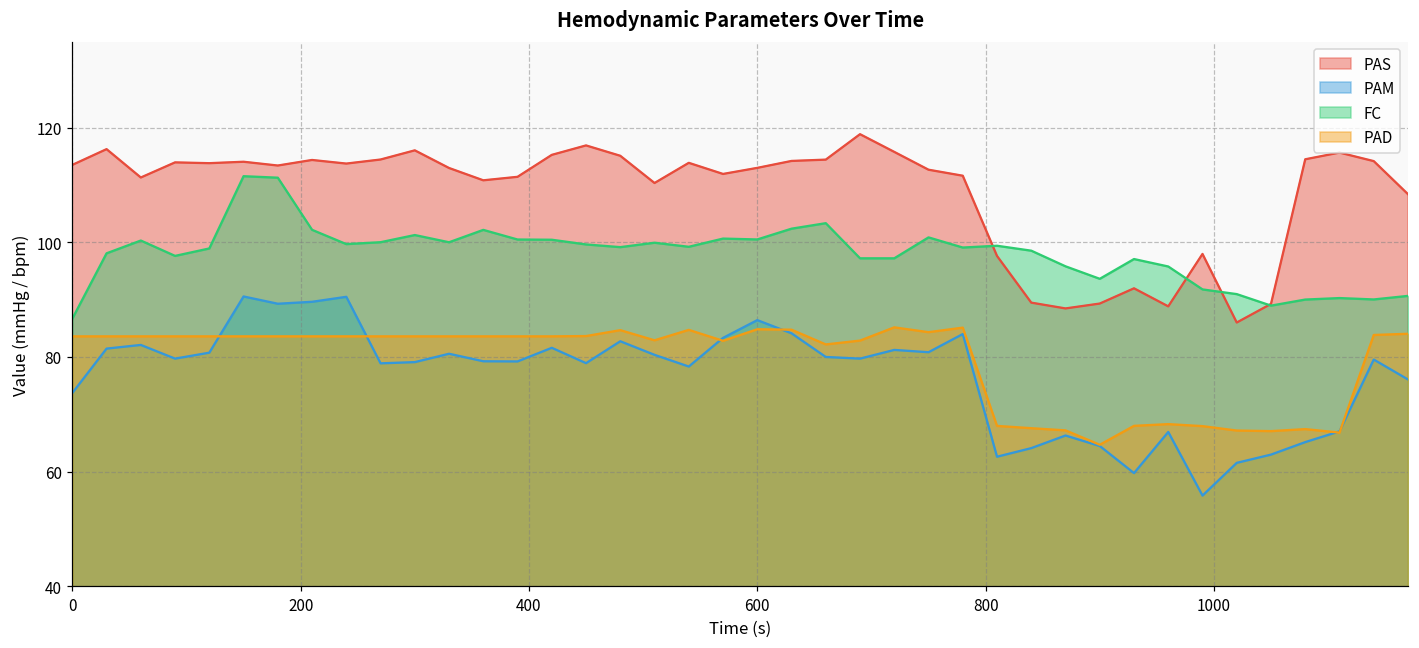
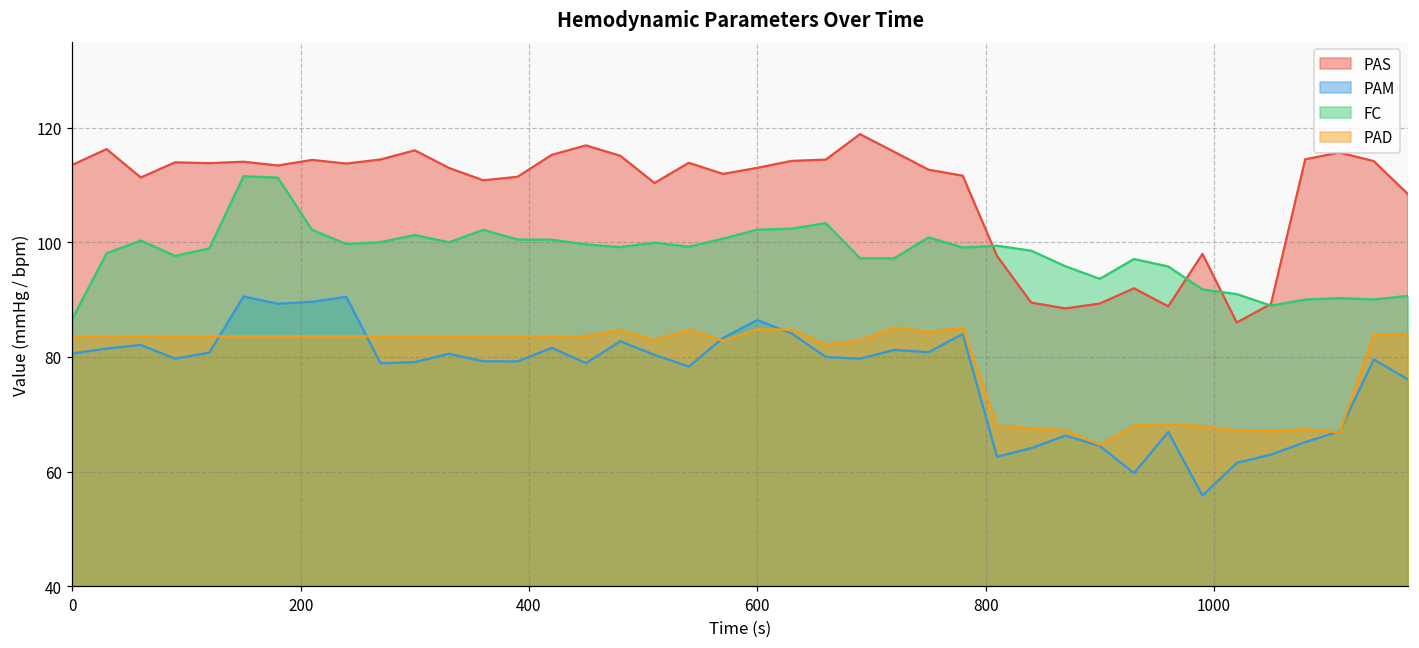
  {
    "PAS": {
      "0": 114,
      "600": 113
    },
    "PAM": {
-     "0": 74,
+     "0": 81,
      "600": 86
    },
    "FC": {
      "0": 87,
-     "600": 101
+     "600": 102
    },
    "PAD": {
      "0": 84,
      "600": 85
    }
  }
